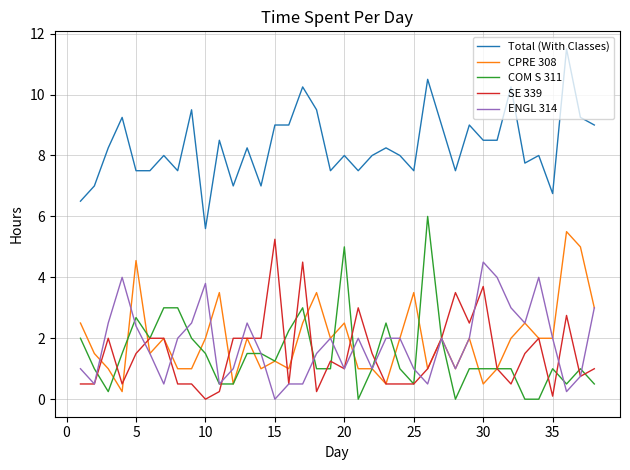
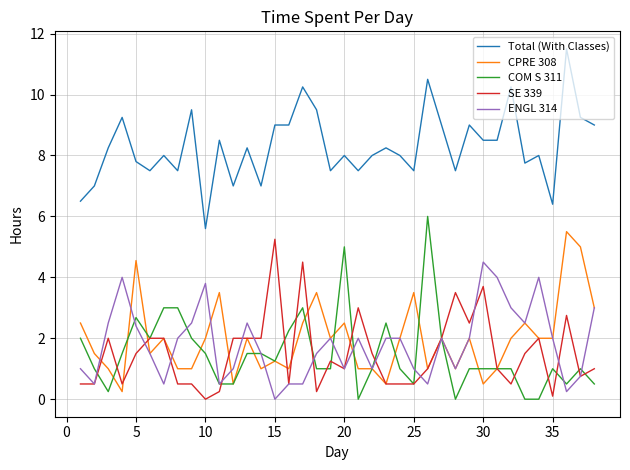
  {
    "Total (With Classes)": {
-     "5": 7.5,
+     "5": 7.8,
      "10": 5.6,
      "15": 9.0,
      "20": 8.0,
      "25": 7.5,
      "30": 8.5,
-     "35": 6.8
+     "35": 6.4
    },
    "CPRE 308": {
      "5": 4.6,
      "10": 2.0,
      "20": 2.5,
      "25": 3.5,
      "30": 0.5
    },
    "COM S 311": {
      "5": 2.7,
      "10": 1.5,
      "20": 5.0,
      "30": 1.0,
      "35": 1.0
    },
    "SE 339": {
      "5": 1.5,
      "10": 0.0,
      "15": 5.3,
      "30": 3.7,
      "35": 0.1
    },
    "ENGL 314": {
      "5": 2.4,
      "10": 3.8,
      "15": 0.0,
      "25": 1.0,
      "30": 4.5
    }
  }
